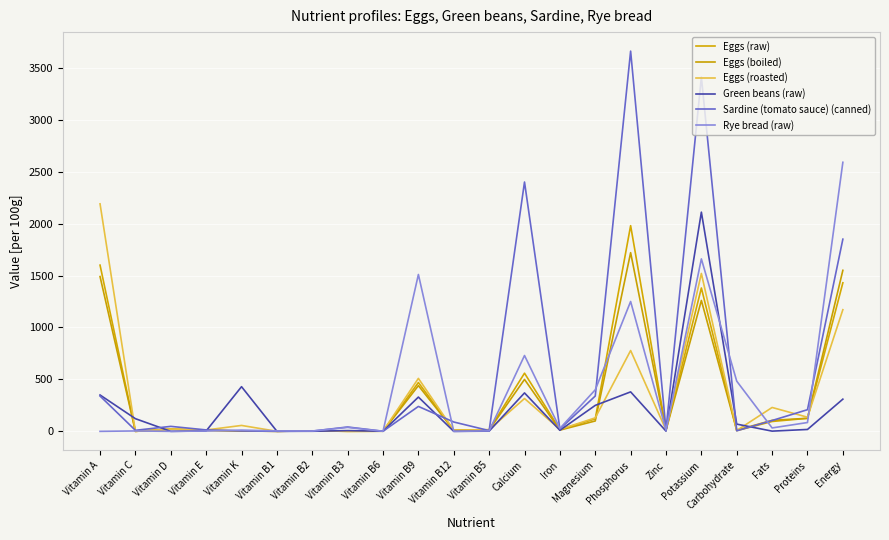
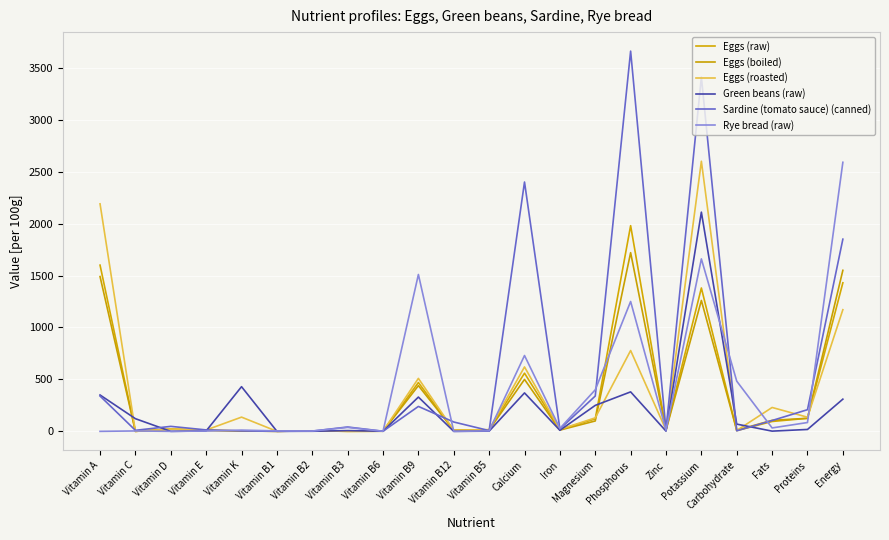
  {
    "Eggs (roasted)": {
      "Vitamin A": 2190,
-     "Vitamin K": 60,
+     "Vitamin K": 140,
      "Vitamin B9": 510,
-     "Calcium": 320,
+     "Calcium": 620,
      "Phosphorus": 780,
-     "Potassium": 1520,
+     "Potassium": 2600,
      "Fats": 230,
      "Energy": 1170
    }
  }
